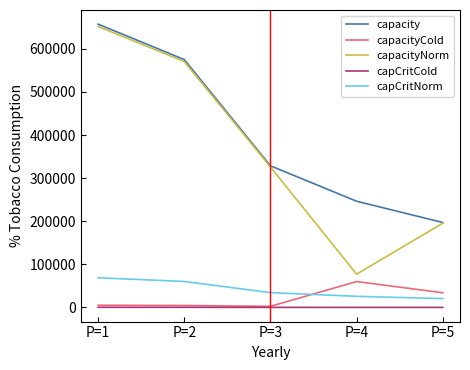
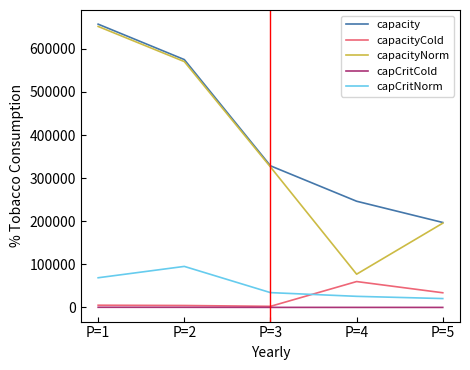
  {
    "capacity": {
      "P=4": 250000
    },
    "capacityCold": {
      "P=4": 60000,
      "P=5": 30000
    },
    "capacityNorm": {
      "P=4": 80000
    },
    "capCritCold": {
      "P=4": 0,
      "P=5": 0
    },
    "capCritNorm": {
      "P=1": 70000,
-     "P=2": 60000,
+     "P=2": 100000,
      "P=3": 30000,
      "P=4": 30000,
      "P=5": 20000
    }
  }
